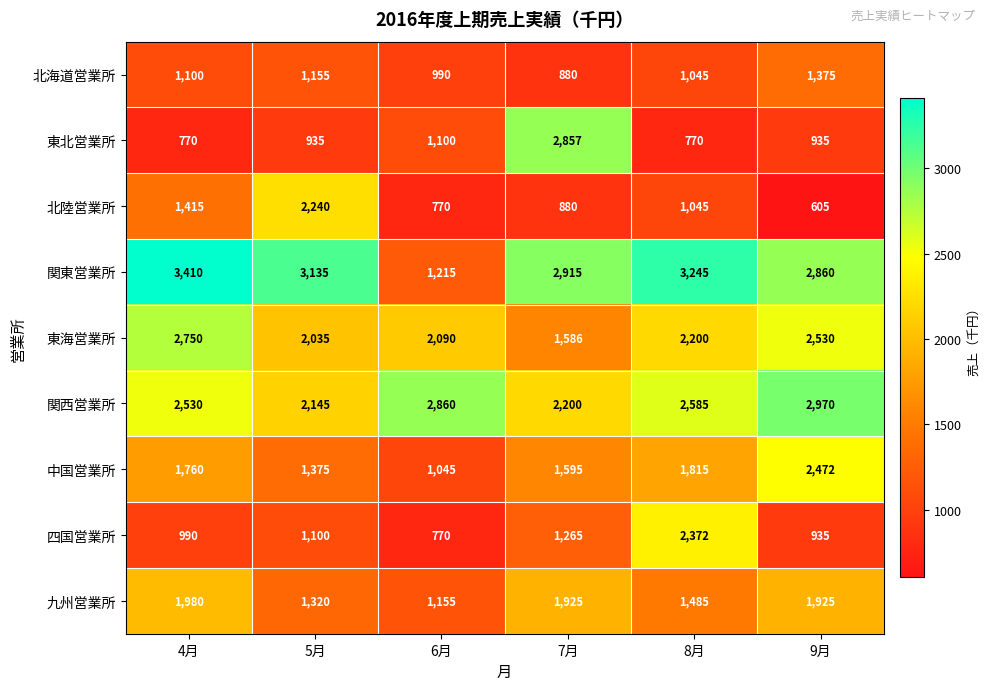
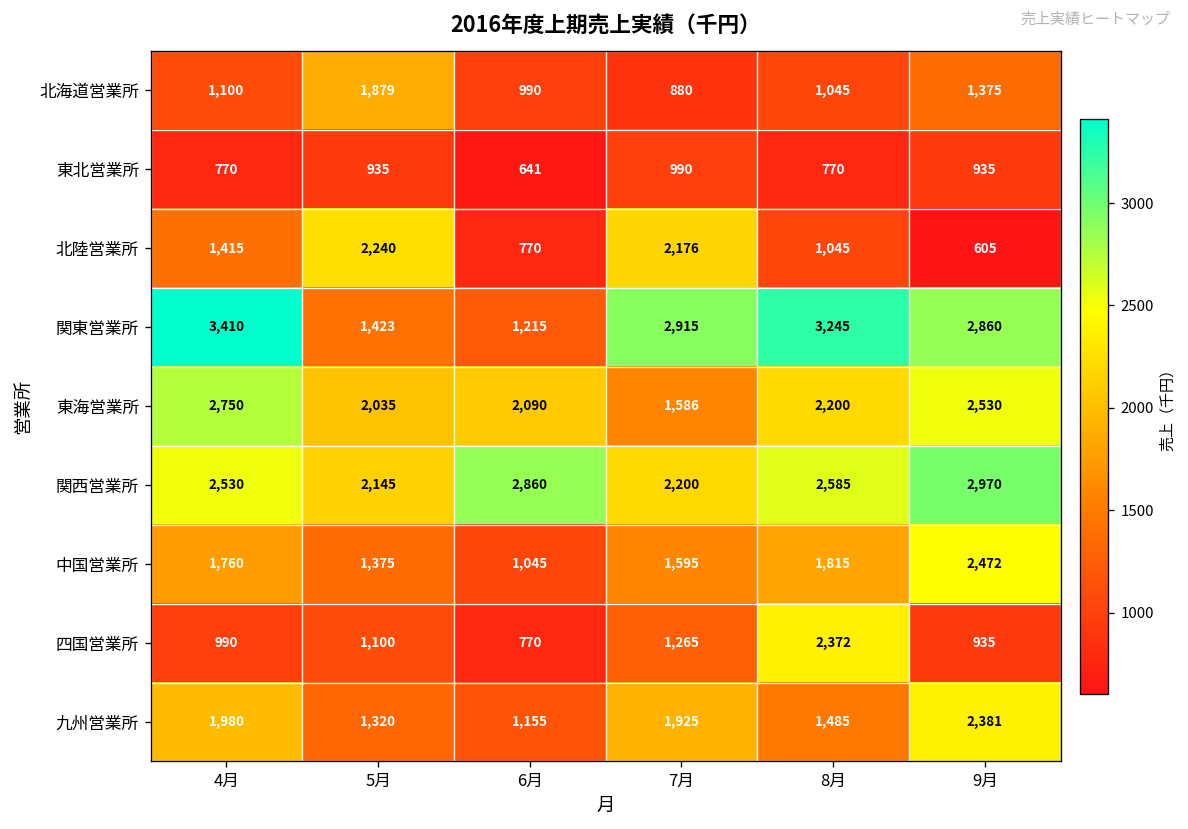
  {
    "北海道営業所": {
      "4月": "1,100",
-     "5月": "1,155",
+     "5月": "1,879",
      "6月": "990",
      "7月": "880",
      "8月": "1,045",
      "9月": "1,375"
    },
    "東北営業所": {
      "4月": "770",
      "5月": "935",
-     "6月": "1,100",
-     "7月": "2,857",
+     "6月": "641",
+     "7月": "990",
      "8月": "770",
      "9月": "935"
    },
    "北陸営業所": {
      "4月": "1,415",
      "5月": "2,240",
      "6月": "770",
-     "7月": "880",
+     "7月": "2,176",
      "8月": "1,045",
      "9月": "605"
    },
    "関東営業所": {
      "4月": "3,410",
-     "5月": "3,135",
+     "5月": "1,423",
      "6月": "1,215",
      "7月": "2,915",
      "8月": "3,245",
      "9月": "2,860"
    },
    "東海営業所": {
      "4月": "2,750",
      "5月": "2,035",
      "6月": "2,090",
      "7月": "1,586",
      "8月": "2,200",
      "9月": "2,530"
    },
    "関西営業所": {
      "4月": "2,530",
      "5月": "2,145",
      "6月": "2,860",
      "7月": "2,200",
      "8月": "2,585",
      "9月": "2,970"
    },
    "中国営業所": {
      "4月": "1,760",
      "5月": "1,375",
      "6月": "1,045",
      "7月": "1,595",
      "8月": "1,815",
      "9月": "2,472"
    },
    "四国営業所": {
      "4月": "990",
      "5月": "1,100",
      "6月": "770",
      "7月": "1,265",
      "8月": "2,372",
      "9月": "935"
    },
    "九州営業所": {
      "4月": "1,980",
      "5月": "1,320",
      "6月": "1,155",
      "7月": "1,925",
      "8月": "1,485",
-     "9月": "1,925"
+     "9月": "2,381"
    }
  }
